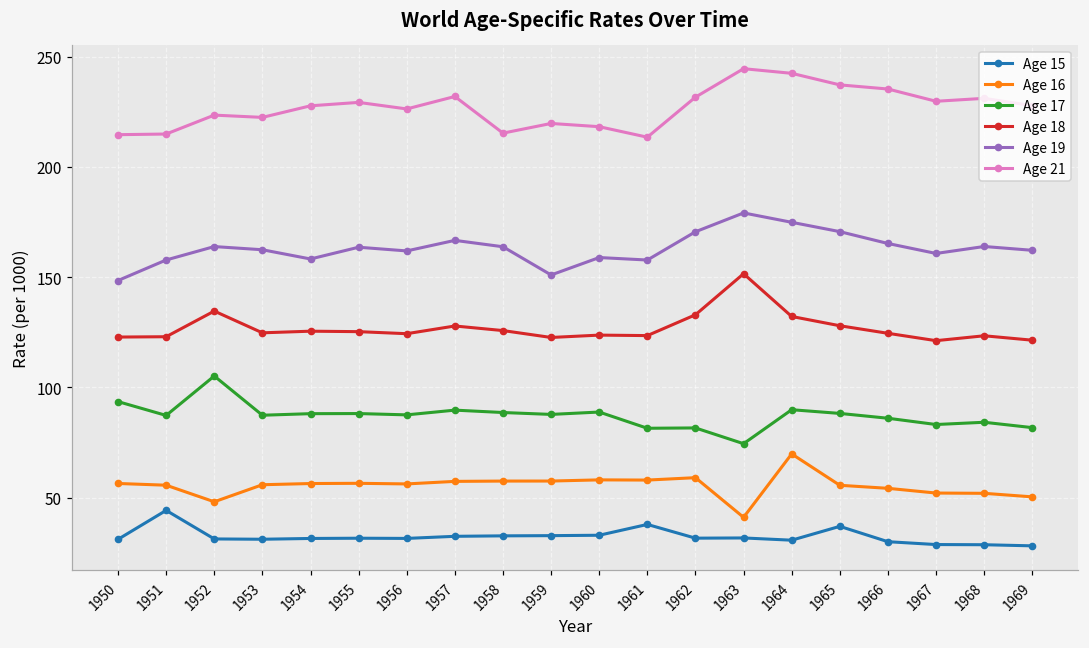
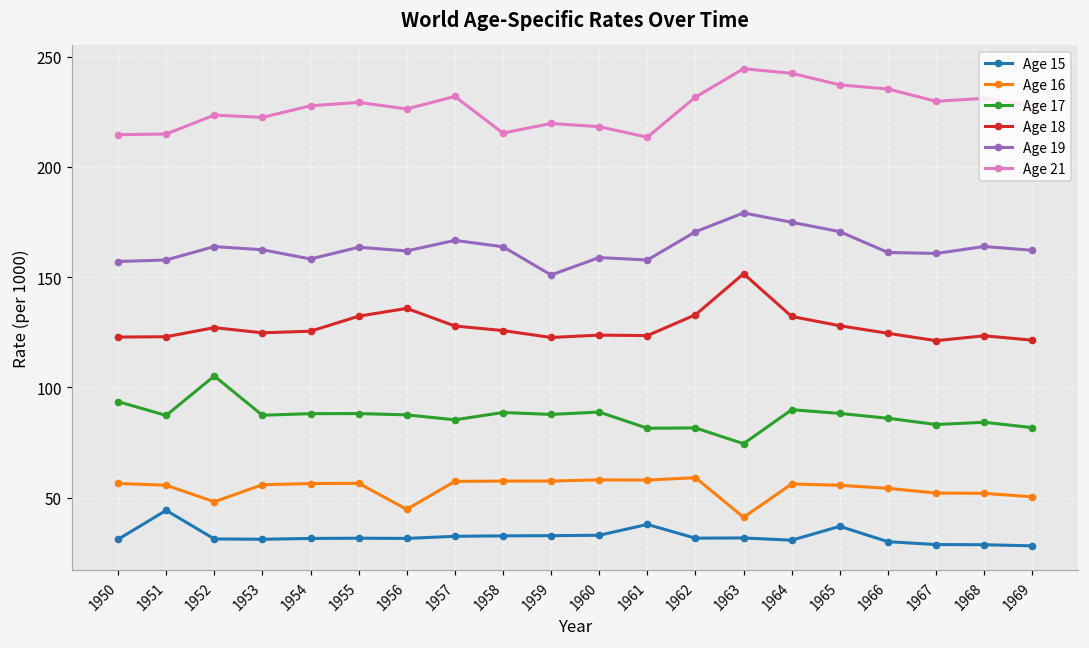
  {
    "Age 15": {
      "1950": 31,
      "1951": 44,
      "1952": 31,
      "1953": 31,
      "1954": 32,
      "1955": 32,
      "1956": 32,
      "1957": 33,
      "1958": 33,
      "1959": 33,
      "1960": 33,
      "1961": 38,
      "1962": 32,
      "1963": 32,
      "1964": 31,
      "1965": 37,
      "1966": 30,
      "1967": 29,
      "1968": 29,
      "1969": 28
    },
    "Age 16": {
      "1950": 57,
      "1951": 56,
      "1952": 48,
      "1953": 56,
      "1954": 56,
      "1955": 57,
-     "1956": 56,
+     "1956": 45,
      "1957": 57,
      "1958": 58,
      "1959": 58,
      "1960": 58,
      "1961": 58,
      "1962": 59,
      "1963": 41,
-     "1964": 70,
+     "1964": 56,
      "1965": 56,
      "1966": 54,
      "1967": 52,
      "1968": 52,
      "1969": 50
    },
    "Age 17": {
      "1950": 94,
      "1951": 87,
      "1952": 105,
      "1953": 87,
      "1954": 88,
      "1955": 88,
      "1956": 88,
-     "1957": 90,
+     "1957": 85,
      "1958": 89,
      "1959": 88,
      "1960": 89,
      "1961": 82,
      "1962": 82,
      "1963": 75,
      "1964": 90,
      "1965": 88,
      "1966": 86,
      "1967": 83,
      "1968": 84,
      "1969": 82
    },
    "Age 18": {
      "1950": 123,
      "1951": 123,
-     "1952": 135,
+     "1952": 127,
      "1953": 125,
      "1954": 126,
-     "1955": 125,
-     "1956": 124,
+     "1955": 132,
+     "1956": 136,
      "1957": 128,
      "1958": 126,
      "1959": 123,
      "1960": 124,
      "1961": 124,
      "1962": 133,
      "1963": 152,
      "1964": 132,
      "1965": 128,
      "1966": 125,
      "1967": 121,
      "1968": 123,
      "1969": 121
    },
    "Age 19": {
-     "1950": 148,
+     "1950": 157,
      "1951": 158,
      "1952": 164,
      "1953": 162,
      "1954": 158,
      "1955": 164,
      "1956": 162,
      "1957": 167,
      "1958": 164,
      "1959": 151,
      "1960": 159,
      "1961": 158,
      "1962": 171,
      "1963": 179,
      "1964": 175,
      "1965": 171,
-     "1966": 165,
+     "1966": 161,
      "1967": 161,
      "1968": 164,
      "1969": 162
    },
    "Age 21": {
      "1950": 215,
      "1951": 215,
      "1952": 223,
      "1953": 222,
      "1954": 228,
      "1955": 229,
      "1956": 226,
      "1957": 232,
      "1958": 215,
      "1959": 220,
      "1960": 218,
      "1961": 213,
      "1962": 232,
      "1963": 244,
      "1964": 242,
      "1965": 237,
      "1966": 235,
      "1967": 230
    }
  }
